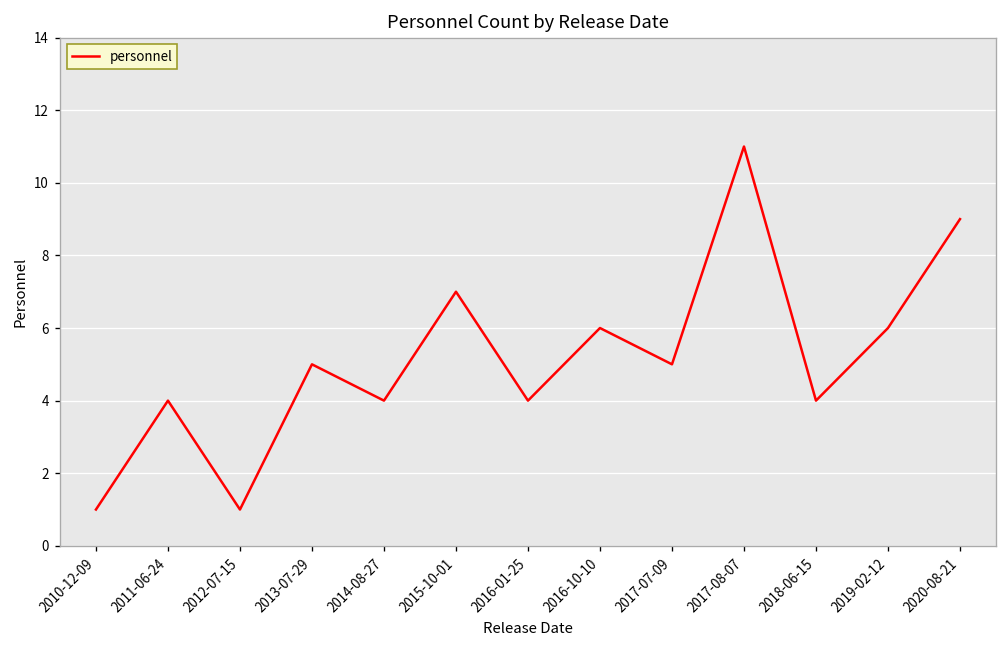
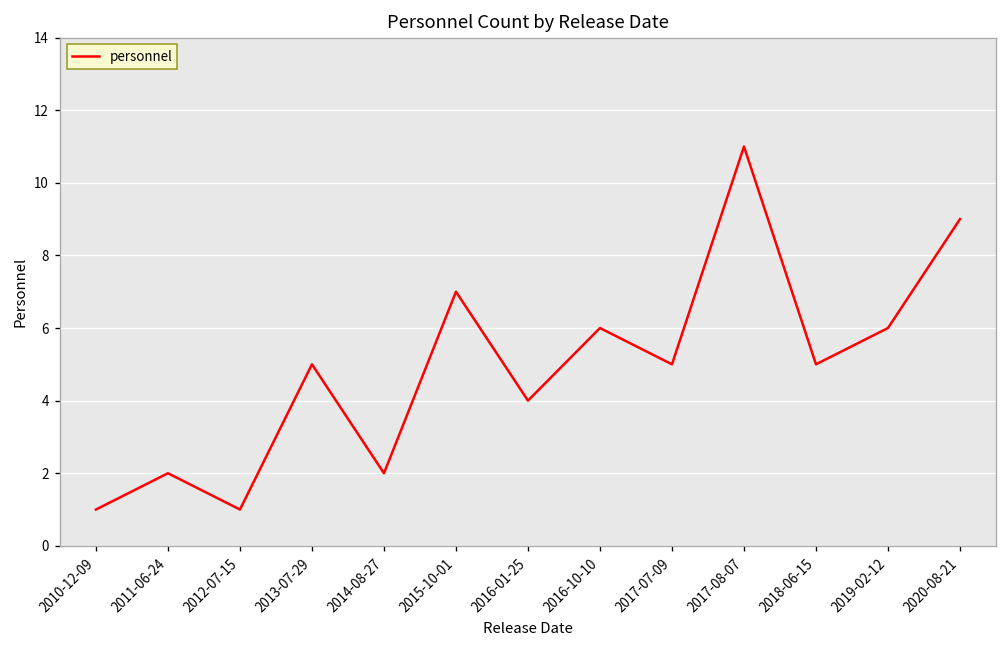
  {
    "2010-12-09": 1,
-   "2011-06-24": 4,
+   "2011-06-24": 2,
    "2012-07-15": 1,
    "2013-07-29": 5,
-   "2014-08-27": 4,
+   "2014-08-27": 2,
    "2015-10-01": 7,
    "2016-01-25": 4,
    "2016-10-10": 6,
    "2017-07-09": 5,
    "2017-08-07": 11,
-   "2018-06-15": 4,
+   "2018-06-15": 5,
    "2019-02-12": 6,
    "2020-08-21": 9
  }
